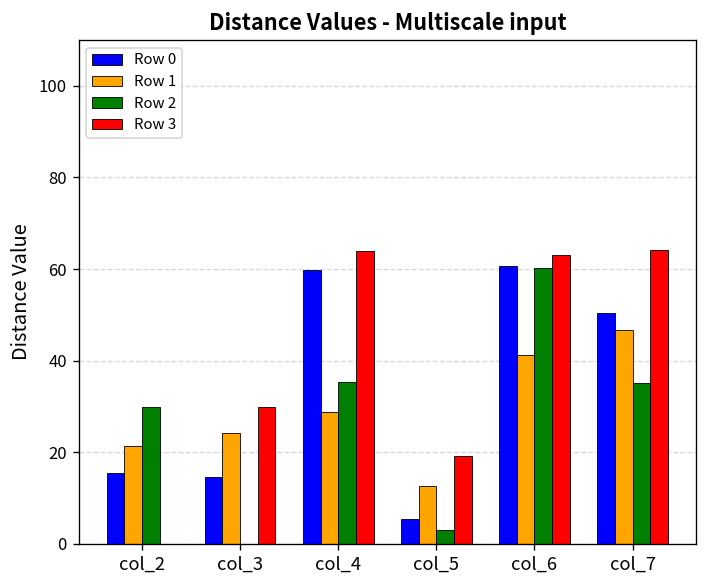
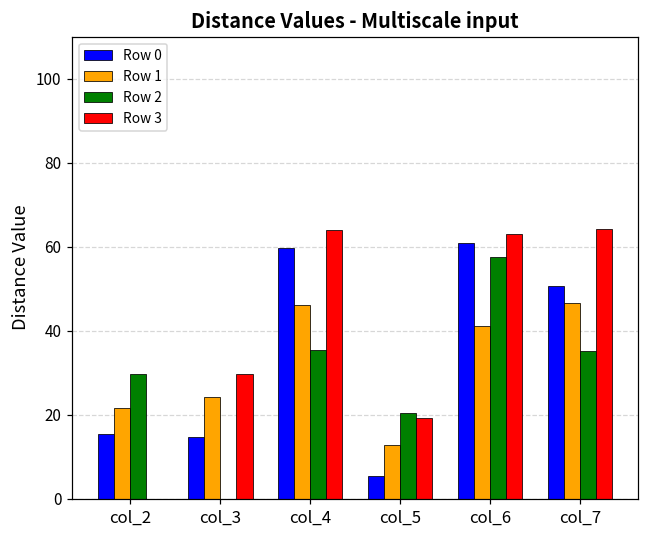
  {
    "Row 0": {
      "col_2": 15,
      "col_3": 15,
      "col_4": 60,
      "col_5": 5,
      "col_6": 61,
      "col_7": 51
    },
    "Row 1": {
      "col_2": 21,
      "col_3": 24,
-     "col_4": 29,
+     "col_4": 46,
      "col_5": 13,
      "col_6": 41,
      "col_7": 47
    },
    "Row 2": {
      "col_2": 30,
      "col_3": 0,
      "col_4": 35,
-     "col_5": 3,
-     "col_6": 60,
+     "col_5": 20,
+     "col_6": 57,
      "col_7": 35
    },
    "Row 3": {
      "col_2": 0,
      "col_3": 30,
      "col_4": 64,
      "col_5": 19,
      "col_6": 63,
      "col_7": 64
    }
  }
